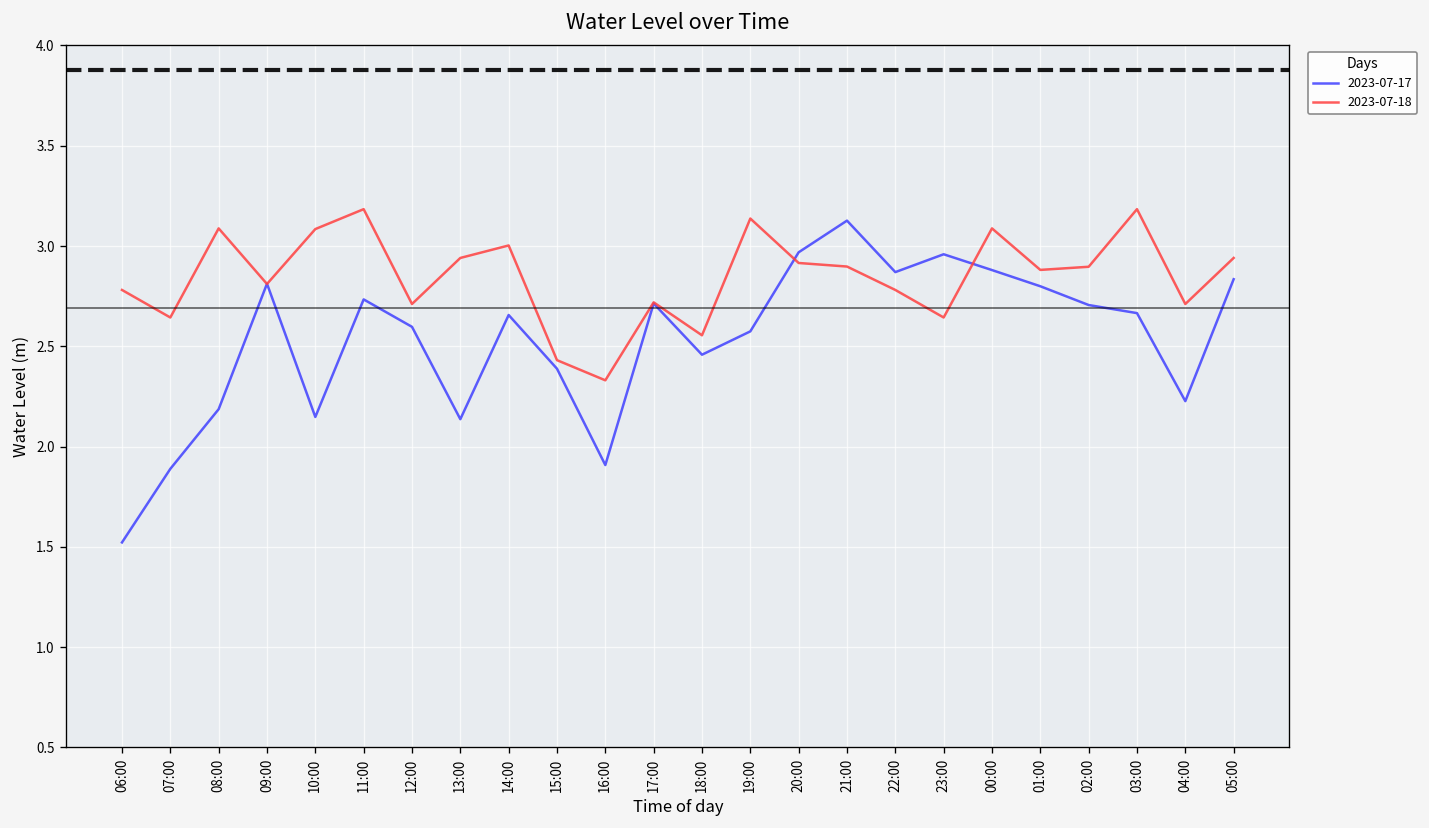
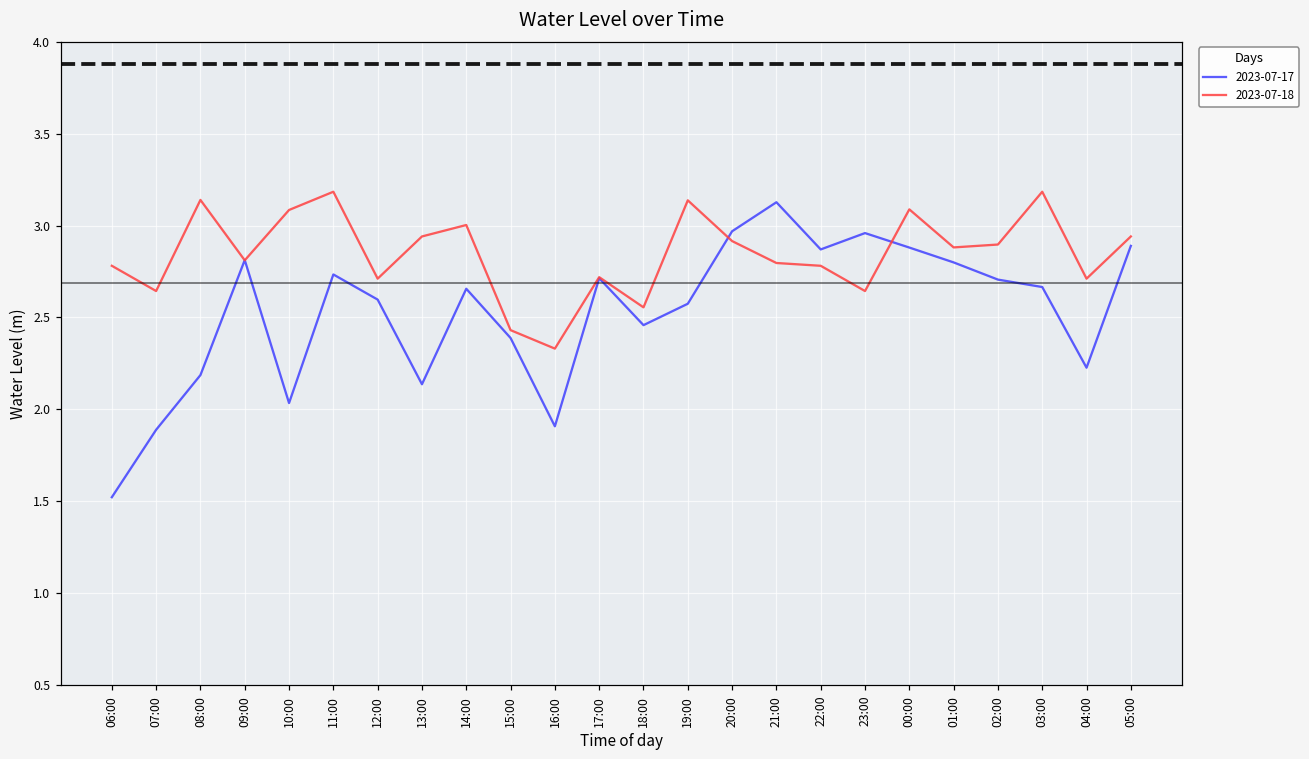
  {
    "2023-07-17": {
      "06:00": 1.52,
      "07:00": 1.89,
      "08:00": 2.19,
-     "10:00": 2.15,
+     "10:00": 2.03,
      "11:00": 2.73,
      "12:00": 2.60,
      "13:00": 2.14,
      "14:00": 2.66,
      "15:00": 2.39,
      "16:00": 1.91,
      "18:00": 2.46,
      "19:00": 2.57,
      "20:00": 2.97,
      "21:00": 3.13,
      "22:00": 2.87,
      "23:00": 2.96,
      "00:00": 2.88,
      "01:00": 2.80,
      "02:00": 2.71,
      "03:00": 2.67,
      "04:00": 2.23,
-     "05:00": 2.83
+     "05:00": 2.89
    },
    "2023-07-18": {
      "06:00": 2.78,
      "07:00": 2.64,
-     "08:00": 3.09,
+     "08:00": 3.14,
      "10:00": 3.08,
      "11:00": 3.18,
      "12:00": 2.71,
      "13:00": 2.94,
      "14:00": 3.00,
      "15:00": 2.43,
      "16:00": 2.33,
      "18:00": 2.55,
      "19:00": 3.14,
      "20:00": 2.92,
-     "21:00": 2.90,
+     "21:00": 2.80,
      "22:00": 2.78,
      "23:00": 2.64,
      "00:00": 3.09,
      "01:00": 2.88,
      "02:00": 2.90,
      "03:00": 3.18,
      "04:00": 2.71,
      "05:00": 2.94
    }
  }
